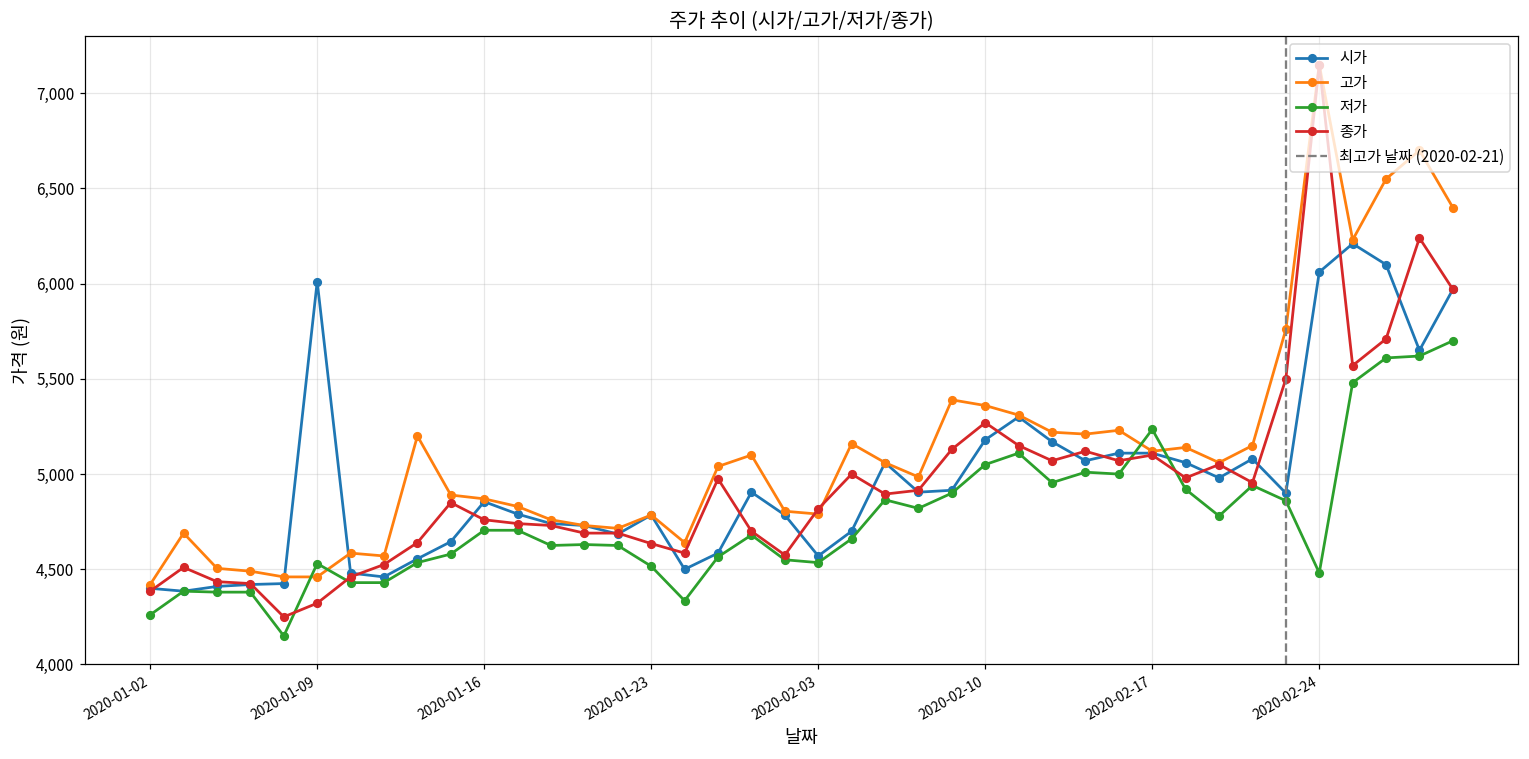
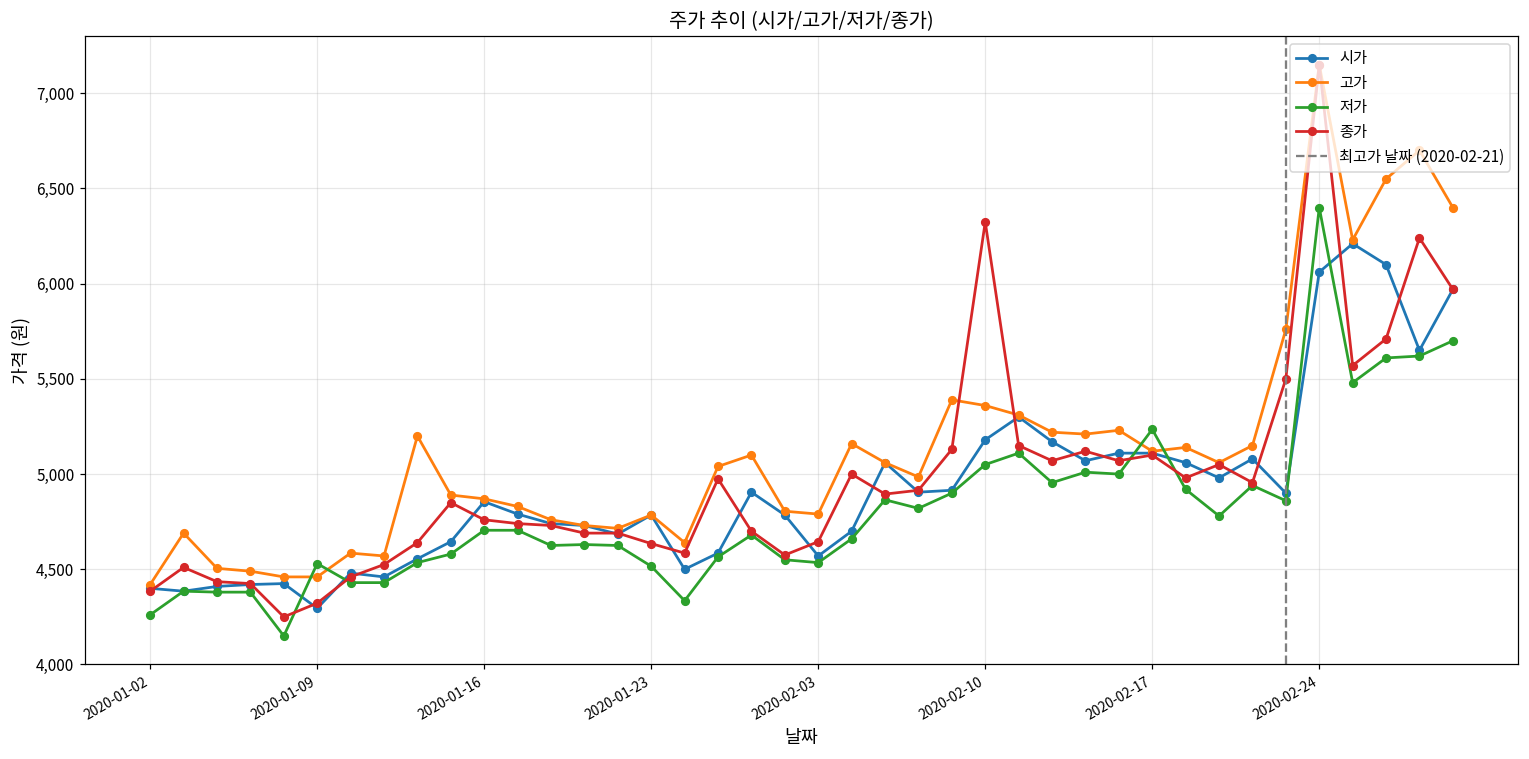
  {
    "시가": {
      "2020-01-02": "4,400",
-     "2020-01-09": "6,010",
+     "2020-01-09": "4,300",
      "2020-01-16": "4,860",
      "2020-02-03": "4,570",
      "2020-02-10": "5,180",
      "2020-02-24": "6,060"
    },
    "고가": {
      "2020-01-02": "4,420",
      "2020-01-09": "4,460",
      "2020-01-16": "4,870",
      "2020-02-03": "4,790",
      "2020-02-10": "5,360"
    },
    "저가": {
      "2020-01-02": "4,260",
      "2020-01-09": "4,530",
      "2020-01-16": "4,710",
      "2020-01-23": "4,520",
      "2020-02-03": "4,540",
      "2020-02-10": "5,050",
      "2020-02-17": "5,240",
-     "2020-02-24": "4,480"
+     "2020-02-24": "6,400"
    },
    "종가": {
      "2020-01-02": "4,390",
      "2020-01-09": "4,320",
      "2020-01-16": "4,760",
      "2020-01-23": "4,640",
-     "2020-02-03": "4,820",
-     "2020-02-10": "5,270"
+     "2020-02-03": "4,650",
+     "2020-02-10": "6,320"
    }
  }
